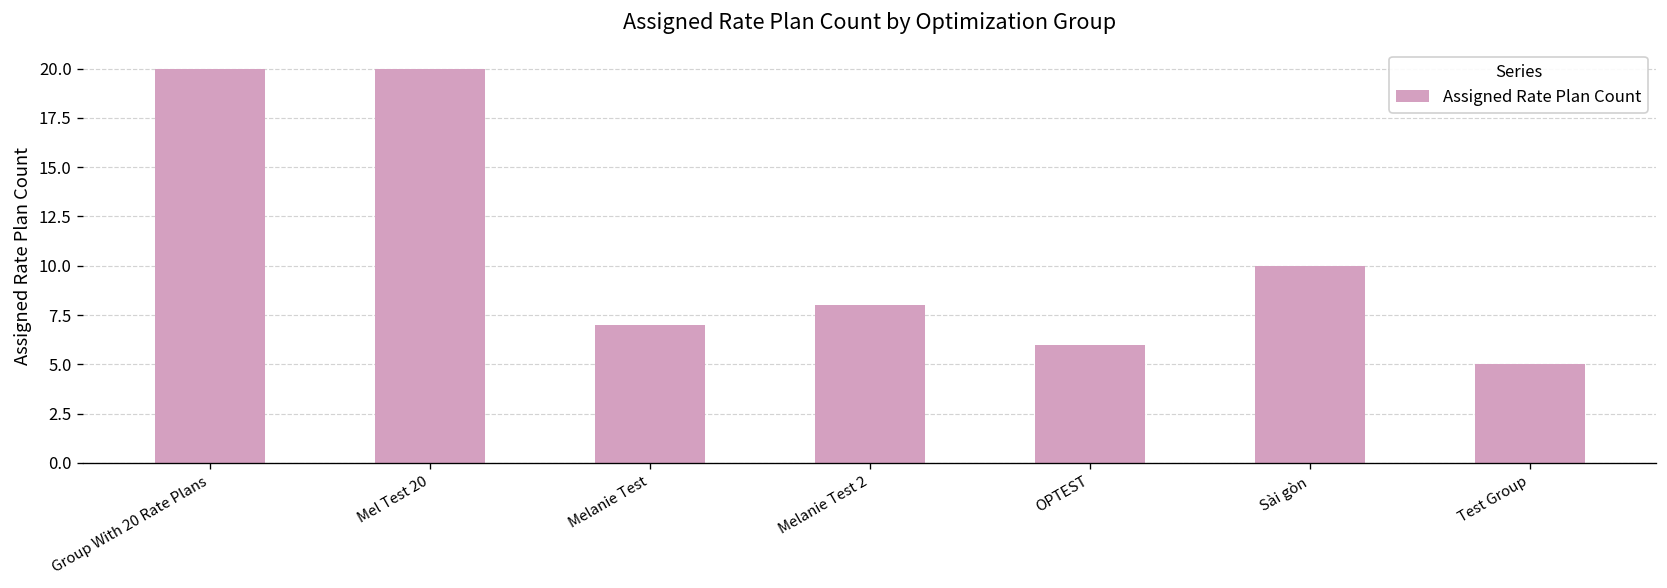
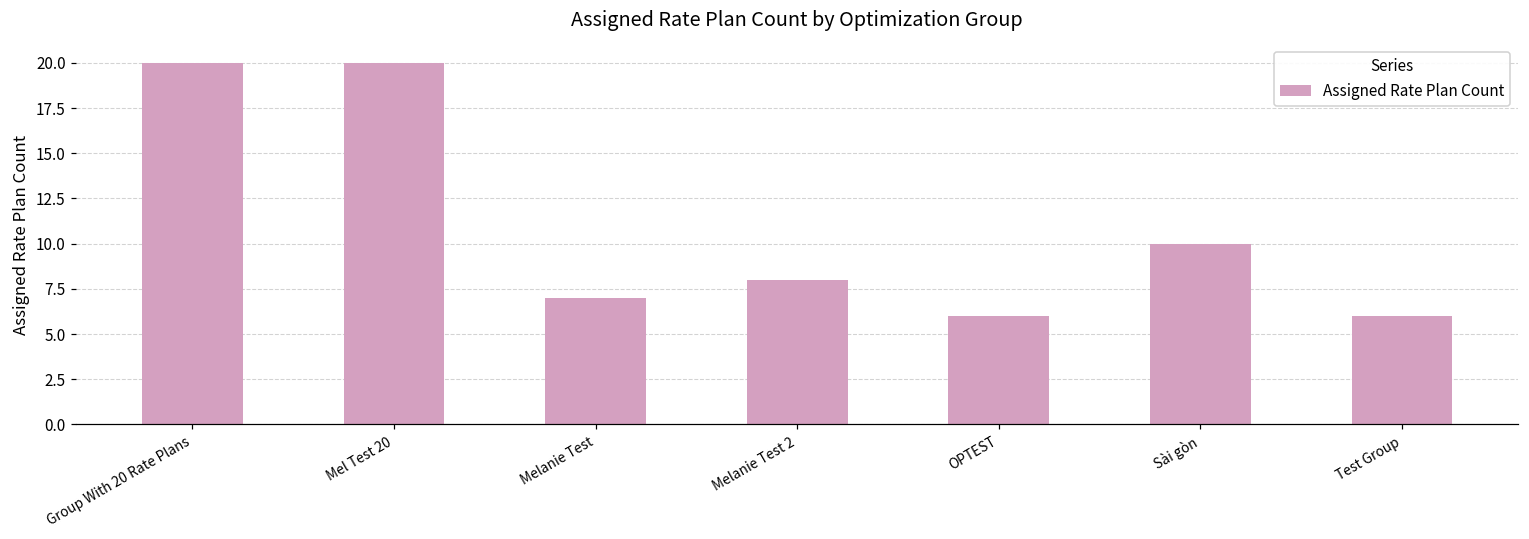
  {
    "Group With 20 Rate Plans": 20,
    "Mel Test 20": 20,
    "Melanie Test": 7,
    "Melanie Test 2": 8,
    "OPTEST": 6,
    "Sài gòn": 10,
-   "Test Group": 5
+   "Test Group": 6
  }
